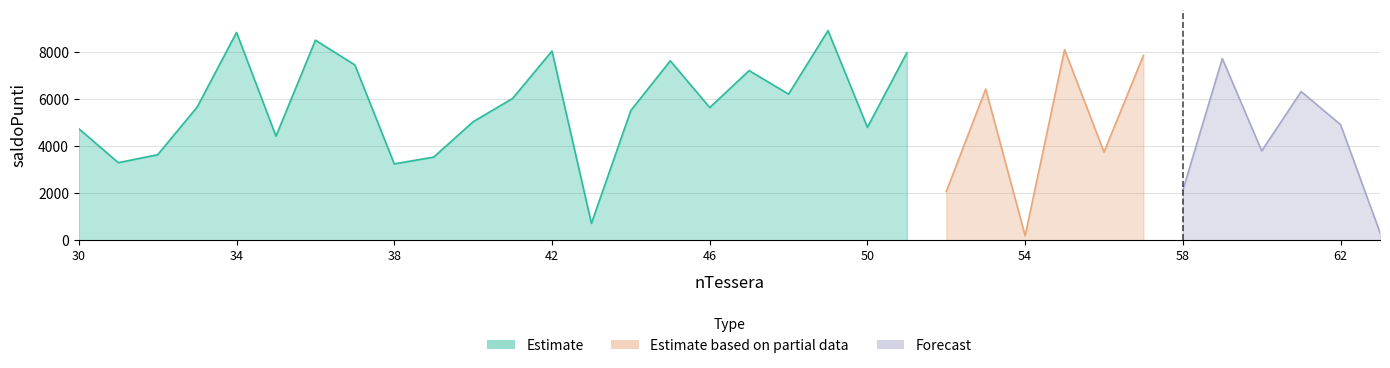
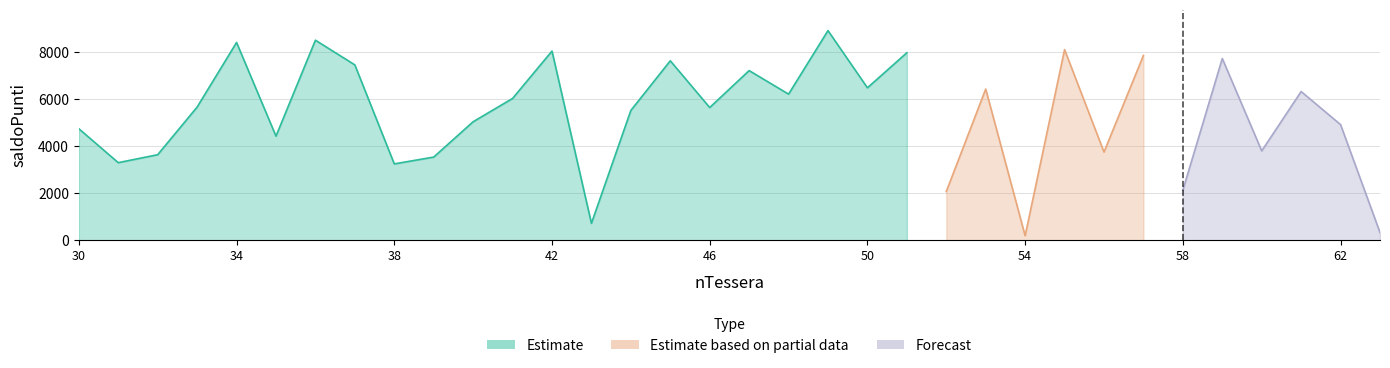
  {
    "Estimate": {
      "30": 4700,
-     "34": 8800,
+     "34": 8400,
      "38": 3200,
      "42": 8000,
      "46": 5600,
-     "50": 4800
+     "50": 6500
    }
  }
